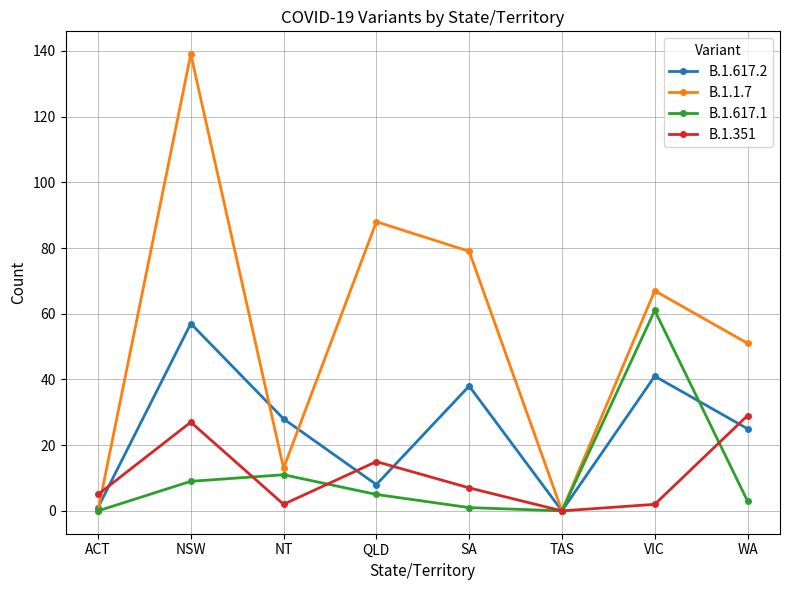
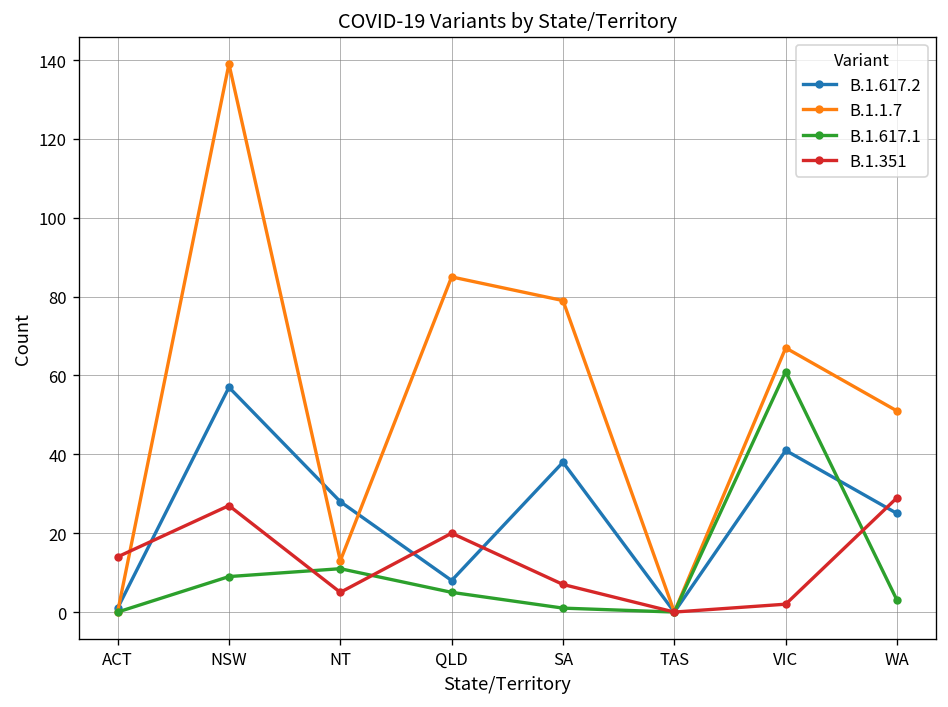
  {
    "B.1.617.2": {
      "ACT": 1,
      "NSW": 57,
      "NT": 28,
      "QLD": 8,
      "SA": 38,
      "VIC": 41,
      "WA": 25
    },
    "B.1.1.7": {
      "NSW": 139,
      "NT": 13,
-     "QLD": 88,
+     "QLD": 85,
      "SA": 79,
      "VIC": 67,
      "WA": 51
    },
    "B.1.617.1": {
      "NSW": 9,
      "NT": 11,
      "QLD": 5,
      "SA": 1,
      "VIC": 61,
      "WA": 3
    },
    "B.1.351": {
-     "ACT": 5,
+     "ACT": 14,
      "NSW": 27,
-     "NT": 2,
-     "QLD": 15,
+     "NT": 5,
+     "QLD": 20,
      "SA": 7,
      "VIC": 2,
      "WA": 29
    }
  }
